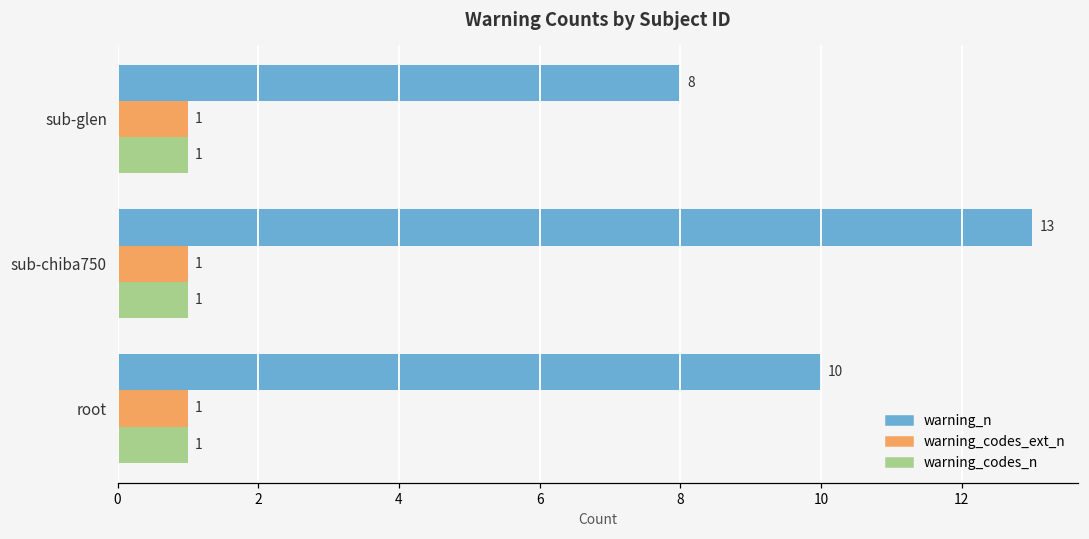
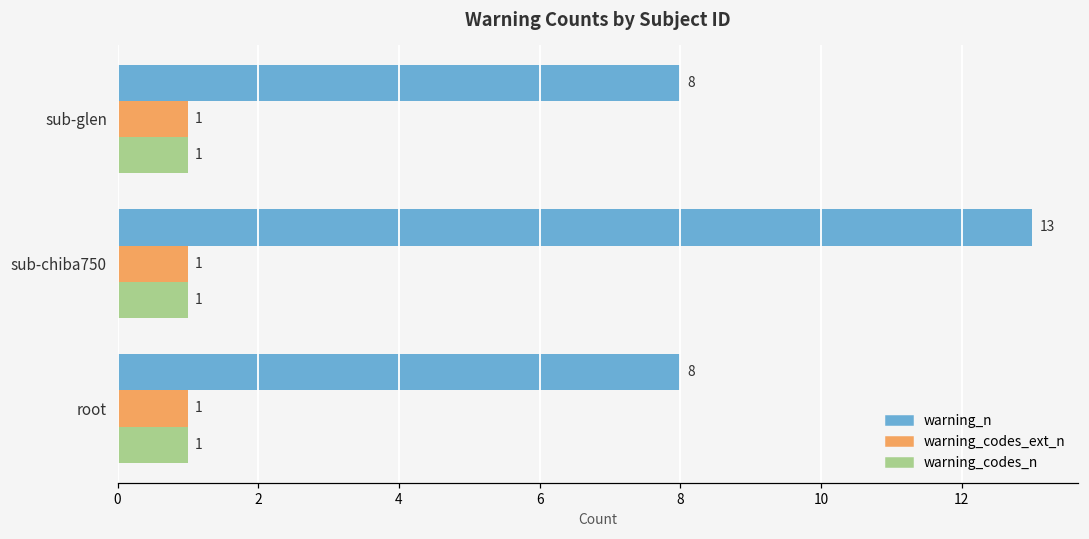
  {
    "warning_n": {
      "sub-glen": 8,
      "sub-chiba750": 13,
-     "root": 10
+     "root": 8
    },
    "warning_codes_ext_n": {
      "sub-glen": 1,
      "sub-chiba750": 1,
      "root": 1
    },
    "warning_codes_n": {
      "sub-glen": 1,
      "sub-chiba750": 1,
      "root": 1
    }
  }
